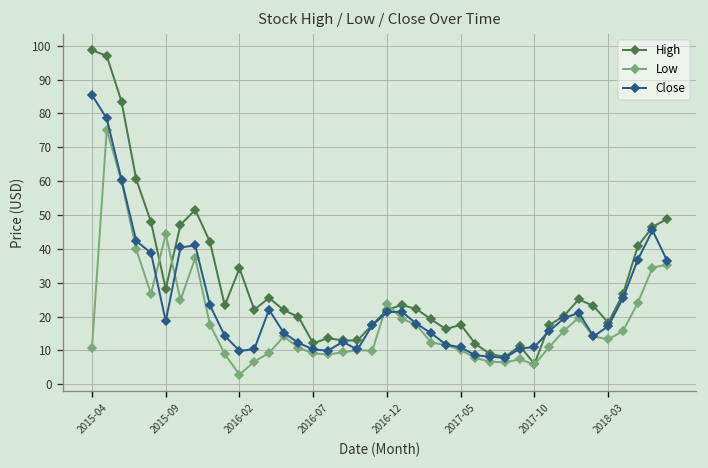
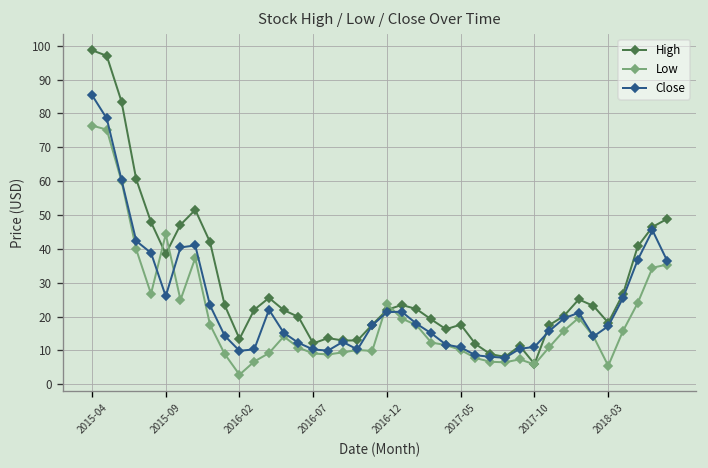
  {
    "High": {
      "2015-04": 99,
-     "2015-09": 28,
-     "2016-02": 34,
+     "2015-09": 39,
+     "2016-02": 13,
      "2016-07": 12,
      "2017-05": 18,
      "2018-03": 18
    },
    "Low": {
-     "2015-04": 11,
+     "2015-04": 76,
      "2015-09": 44,
      "2016-02": 3,
      "2016-07": 9,
      "2016-12": 24,
-     "2018-03": 13
+     "2018-03": 5
    },
    "Close": {
      "2015-04": 85,
-     "2015-09": 19,
+     "2015-09": 26,
      "2016-02": 10,
      "2016-07": 10,
      "2017-10": 11,
      "2018-03": 17
    }
  }
